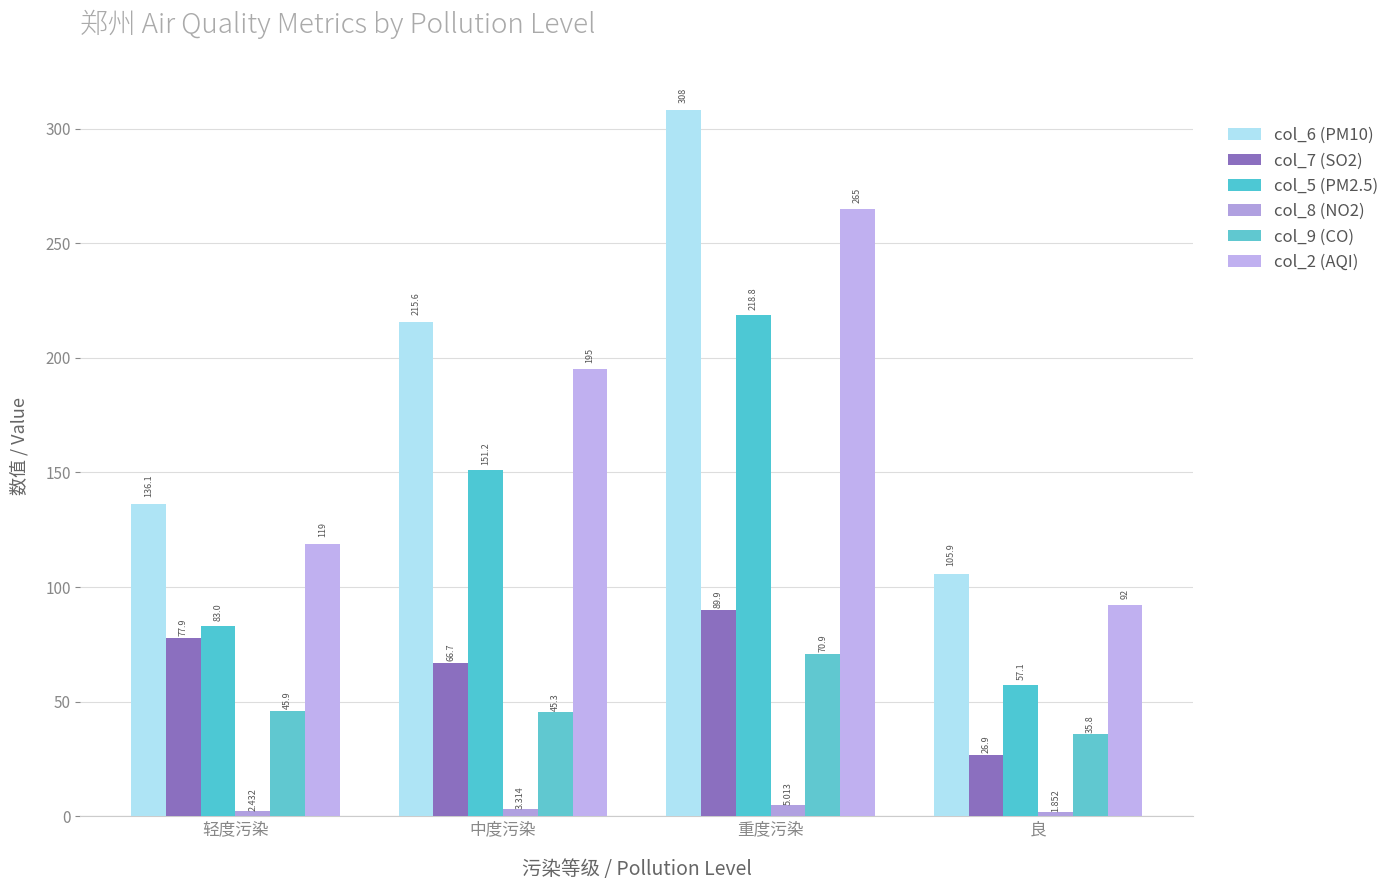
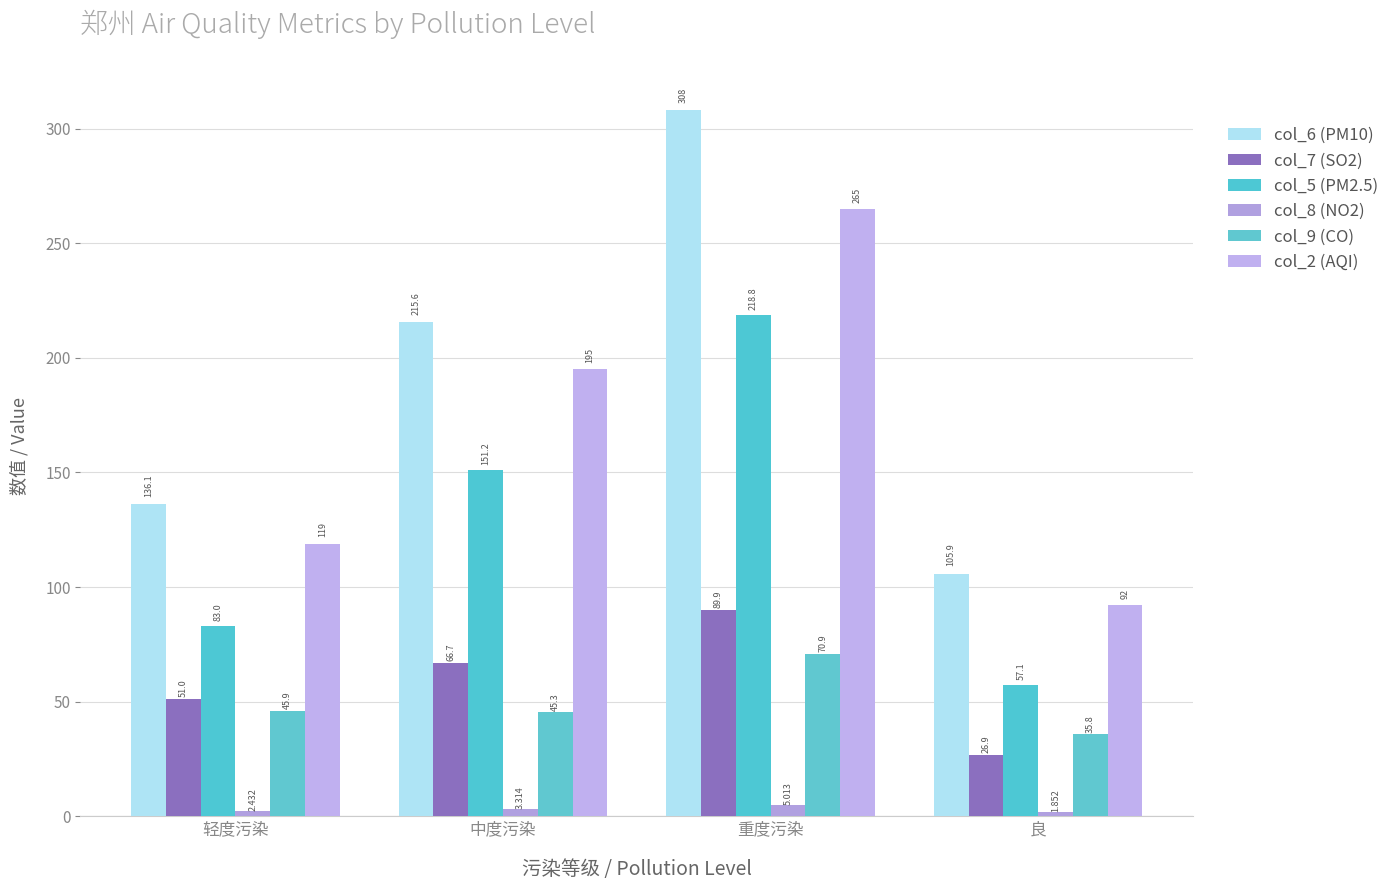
  {
    "col_7 (SO2)": {
-     "轻度污染": 77.9,
+     "轻度污染": 51.0,
      "中度污染": 66.7,
      "重度污染": 89.9,
      "良": 26.9
    }
  }
